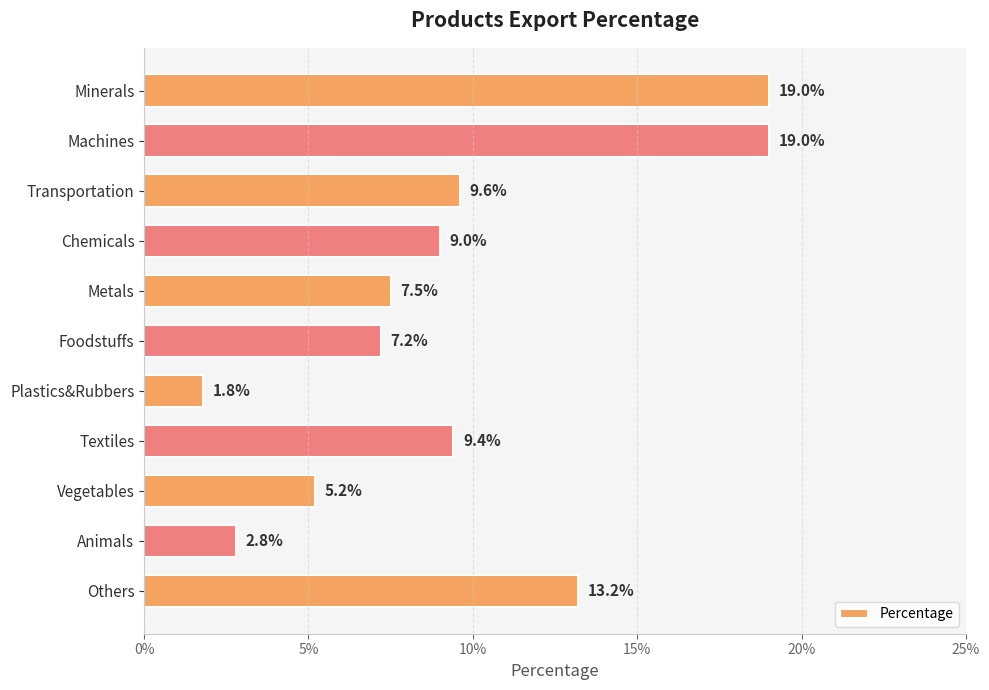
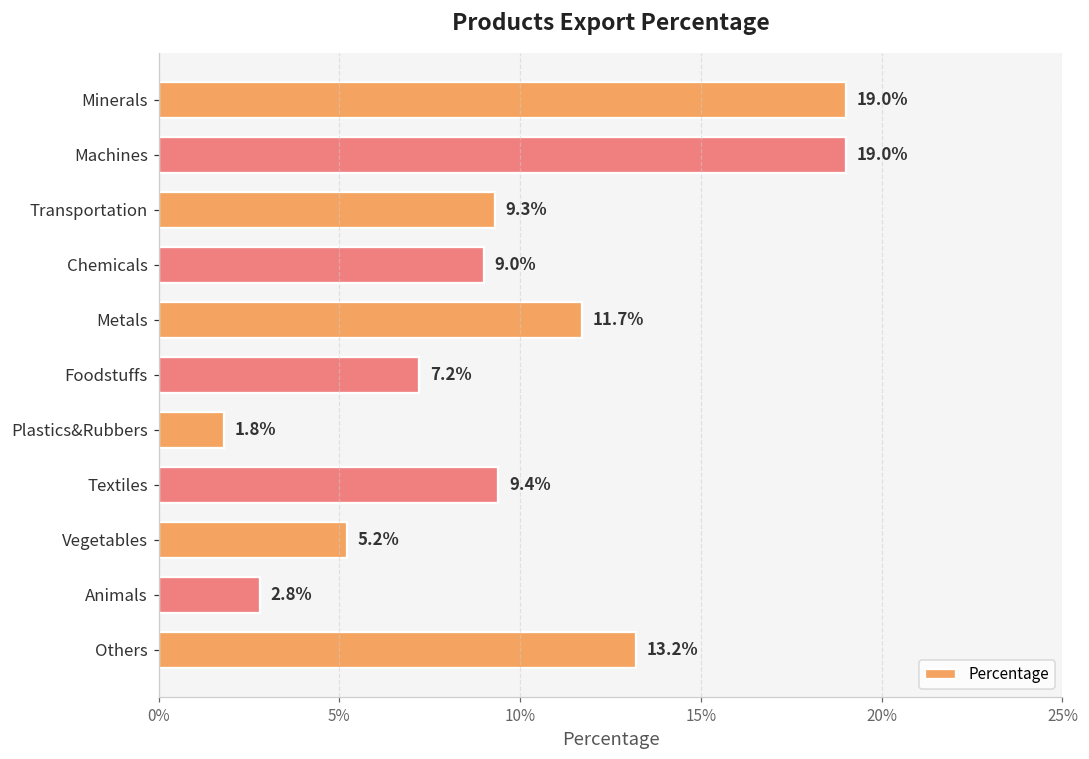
  {
    "Minerals": "19.0%",
    "Machines": "19.0%",
-   "Transportation": "9.6%",
+   "Transportation": "9.3%",
    "Chemicals": "9.0%",
-   "Metals": "7.5%",
+   "Metals": "11.7%",
    "Foodstuffs": "7.2%",
    "Plastics&Rubbers": "1.8%",
    "Textiles": "9.4%",
    "Vegetables": "5.2%",
    "Animals": "2.8%",
    "Others": "13.2%"
  }
